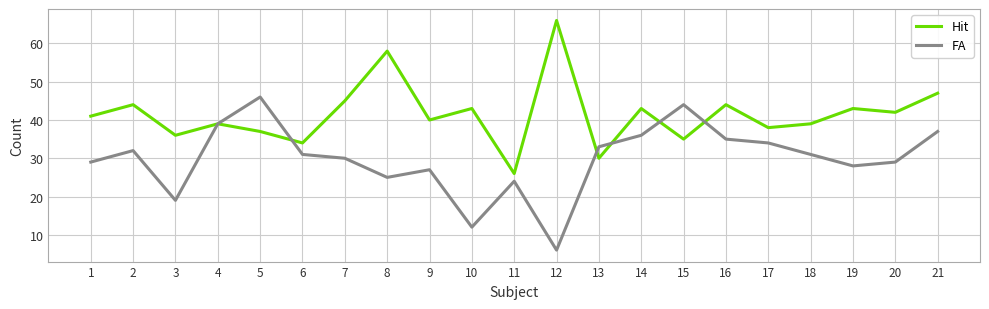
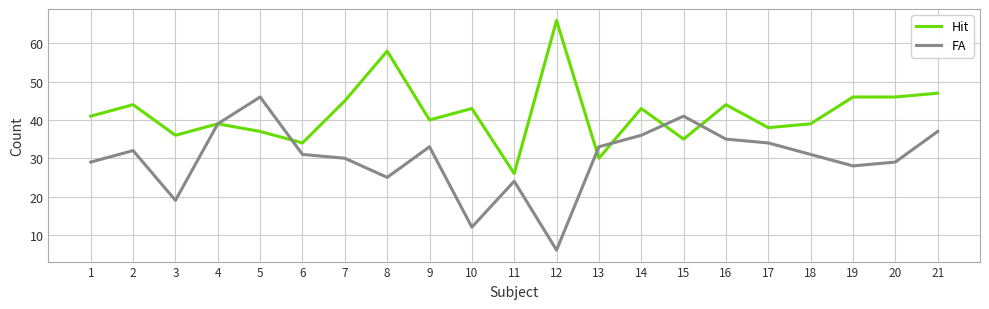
  {
    "Hit": {
      "1": 41,
      "2": 44,
      "3": 36,
      "5": 37,
      "6": 34,
      "7": 45,
      "8": 58,
      "9": 40,
      "10": 43,
      "11": 26,
      "12": 66,
      "13": 30,
      "14": 43,
      "15": 35,
      "16": 44,
      "17": 38,
      "18": 39,
-     "19": 43,
-     "20": 42,
+     "19": 46,
+     "20": 46,
      "21": 47
    },
    "FA": {
      "1": 29,
      "2": 32,
      "3": 19,
      "5": 46,
      "6": 31,
      "7": 30,
      "8": 25,
-     "9": 27,
+     "9": 33,
      "10": 12,
      "11": 24,
      "12": 6,
      "13": 33,
      "14": 36,
-     "15": 44,
+     "15": 41,
      "16": 35,
      "17": 34,
      "18": 31,
      "19": 28,
      "20": 29,
      "21": 37
    }
  }
